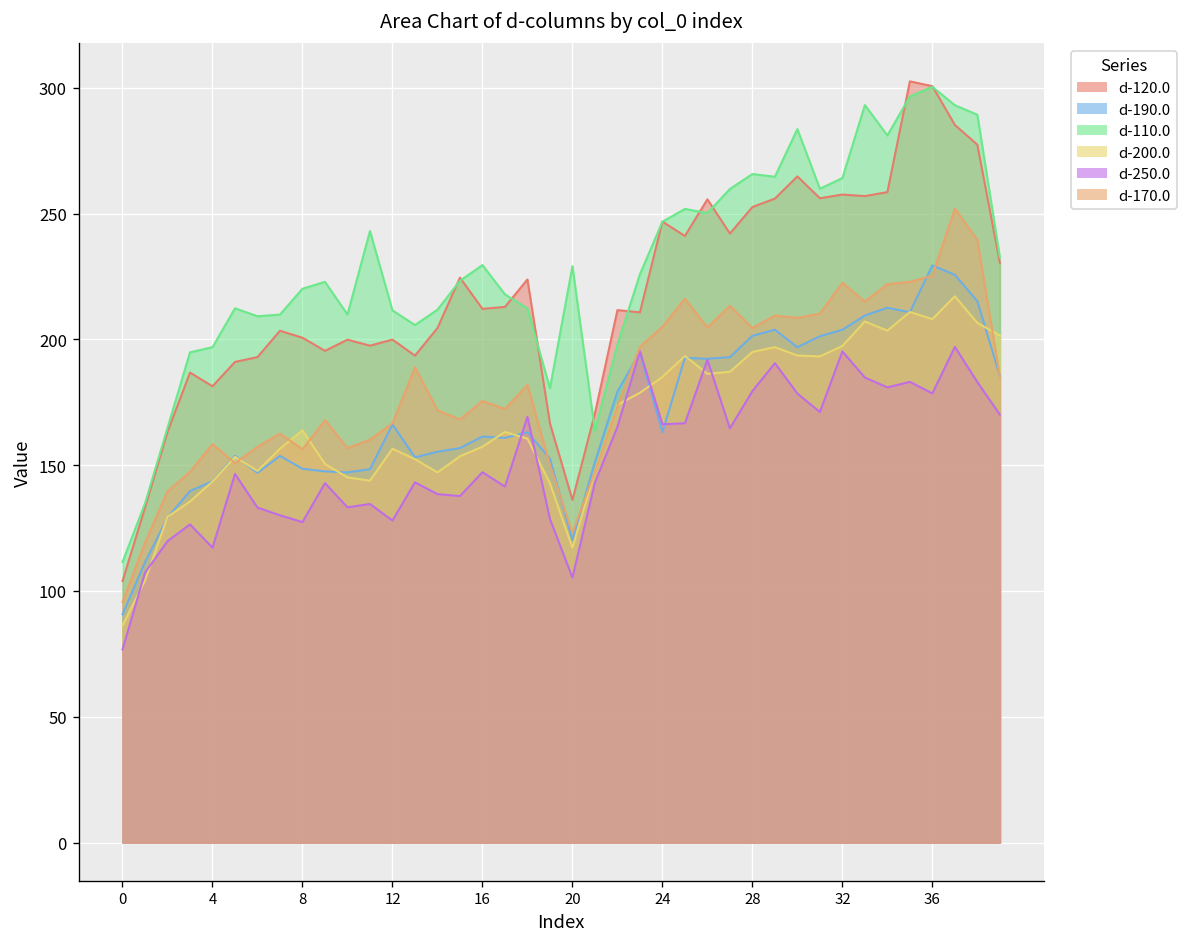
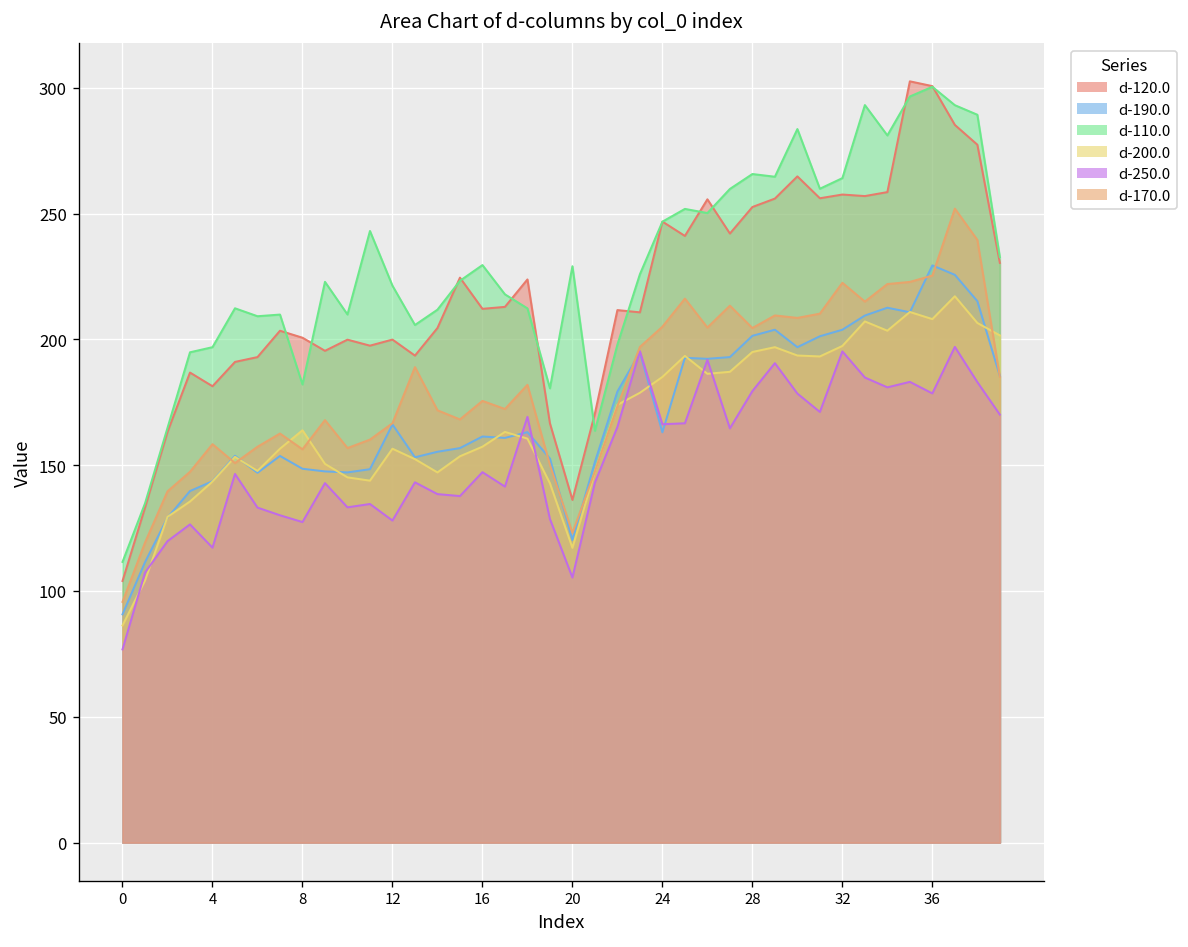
  {
    "d-190.0": {
      "0": 91,
      "8": 149,
      "16": 161,
      "20": 120,
      "24": 163,
      "28": 201,
      "32": 204,
      "36": 229
    },
    "d-110.0": {
      "0": 112,
      "4": 197,
-     "8": 220,
-     "12": 212,
+     "8": 182,
+     "12": 221,
      "16": 230,
      "20": 229,
      "28": 266,
      "32": 264
    },
    "d-250.0": {
      "0": 77,
      "4": 117,
      "8": 127,
      "12": 128,
      "16": 147,
      "20": 105,
      "24": 166,
      "28": 179,
      "32": 195,
      "36": 179
    }
  }
